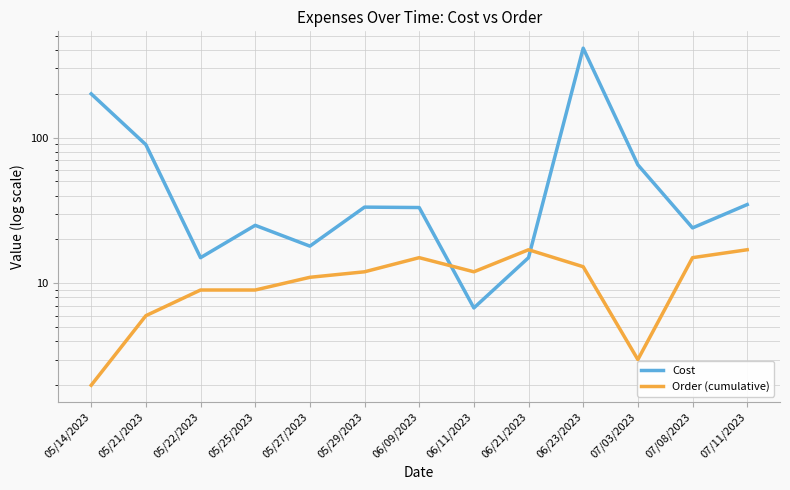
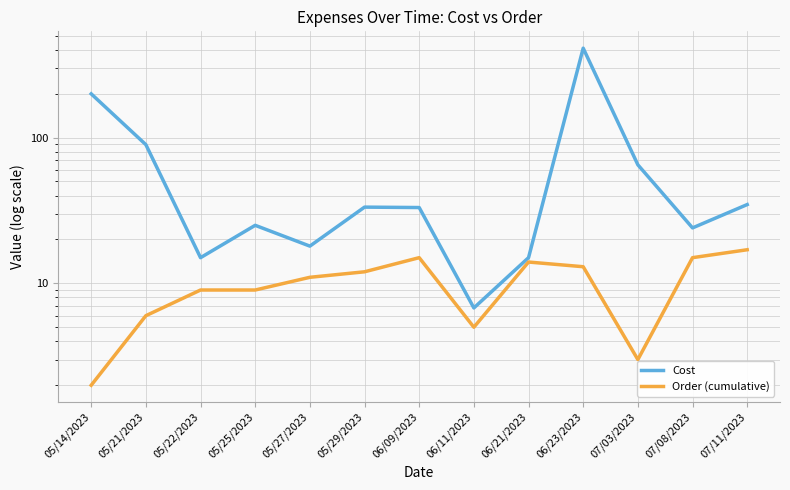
  {
    "Cost": {
      "05/14/2023": 200,
      "05/21/2023": 90,
      "05/22/2023": 15,
      "05/25/2023": 25,
      "05/27/2023": 18,
      "05/29/2023": 33,
      "06/09/2023": 33,
      "06/11/2023": 7,
      "06/21/2023": 15,
      "06/23/2023": 410,
      "07/03/2023": 70,
      "07/08/2023": 24,
      "07/11/2023": 35
    },
    "Order (cumulative)": {
      "05/14/2023": 2,
      "05/21/2023": 6,
      "05/22/2023": 9,
      "05/25/2023": 9,
      "05/27/2023": 11,
      "05/29/2023": 12,
      "06/09/2023": 15,
-     "06/11/2023": 12,
-     "06/21/2023": 17,
+     "06/11/2023": 5,
+     "06/21/2023": 14,
      "06/23/2023": 13,
      "07/03/2023": 3,
      "07/08/2023": 15,
      "07/11/2023": 17
    }
  }
